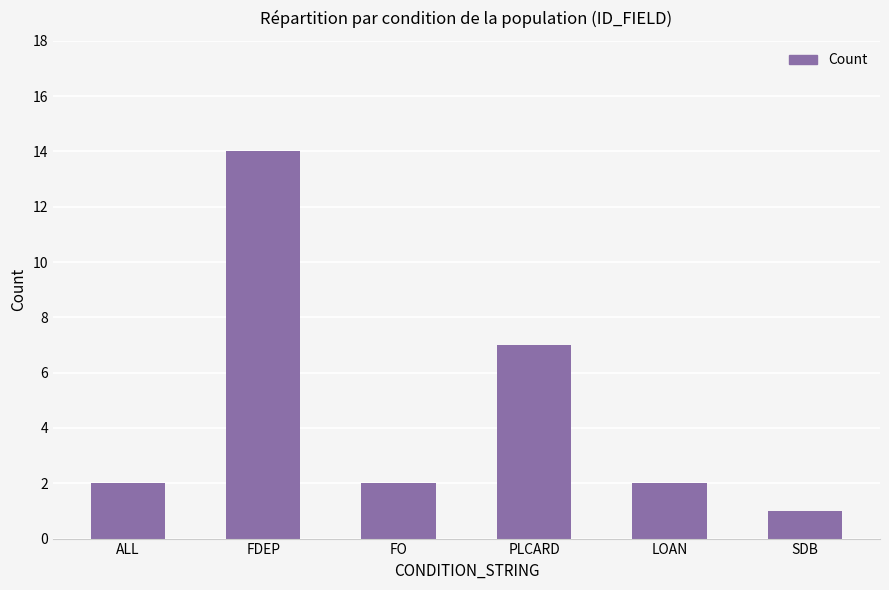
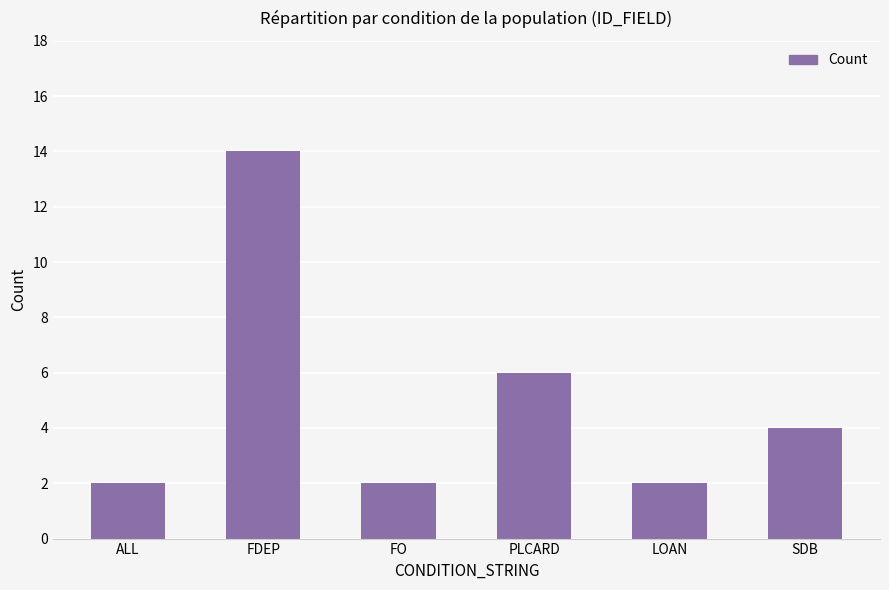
  {
    "ALL": 2,
    "FDEP": 14,
    "FO": 2,
-   "PLCARD": 7,
+   "PLCARD": 6,
    "LOAN": 2,
-   "SDB": 1
+   "SDB": 4
  }
